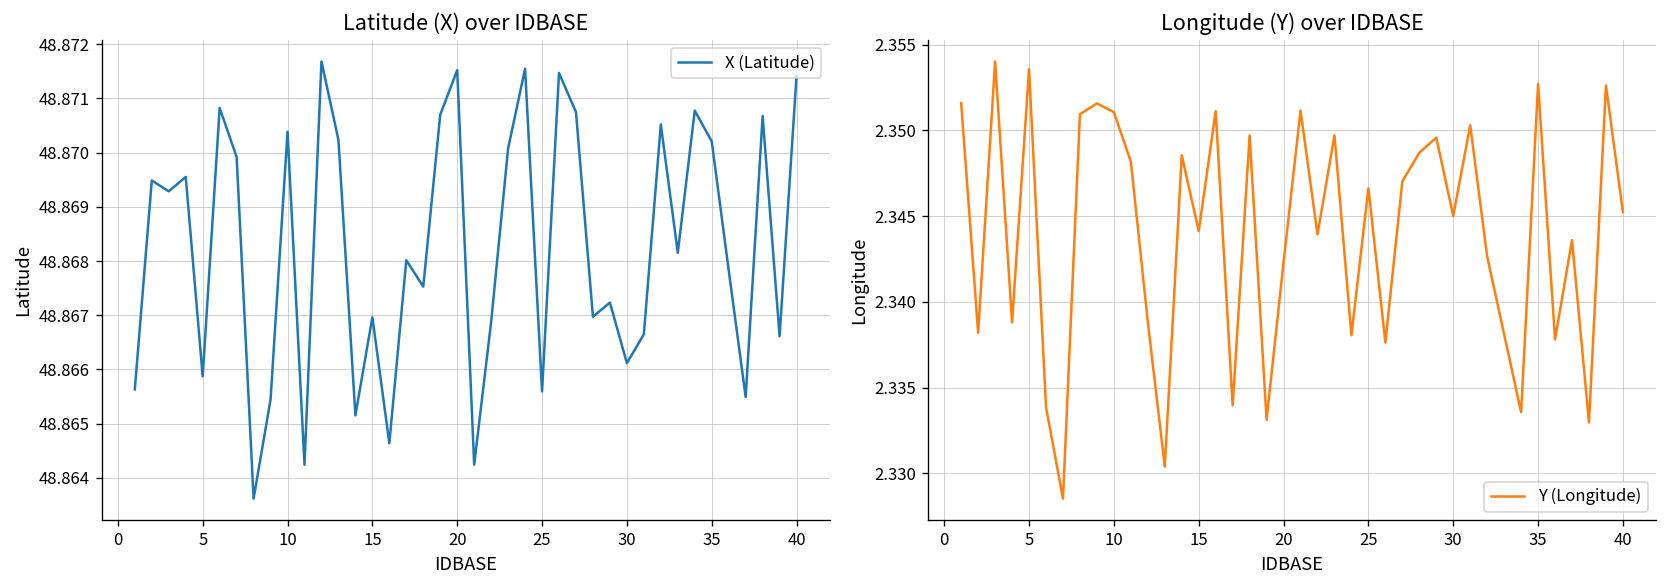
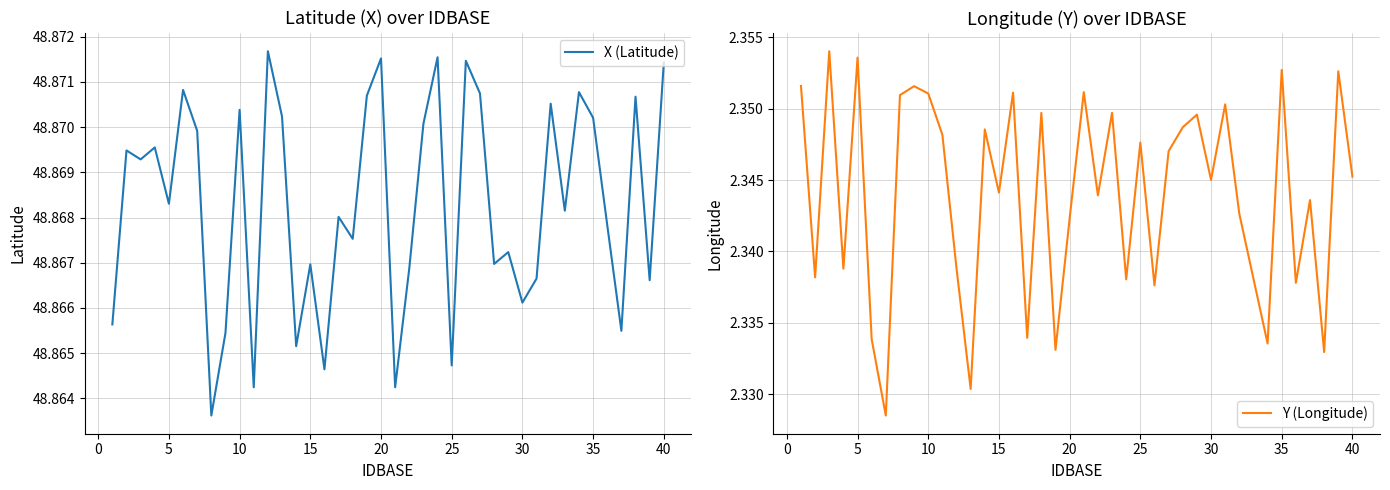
  {
    "Latitude (X) over IDBASE": {
-     "5": 48.8659,
+     "5": 48.8683,
      "10": 48.8704,
      "15": 48.8670,
      "20": 48.8715,
-     "25": 48.8656,
+     "25": 48.8647,
      "30": 48.8661,
      "35": 48.8702
    },
    "Longitude (Y) over IDBASE": {
      "5": 2.3536,
      "10": 2.3511,
      "15": 2.3441,
      "20": 2.3423,
-     "25": 2.3466,
+     "25": 2.3476,
      "30": 2.3450,
      "35": 2.3527,
      "40": 2.3452
    }
  }
